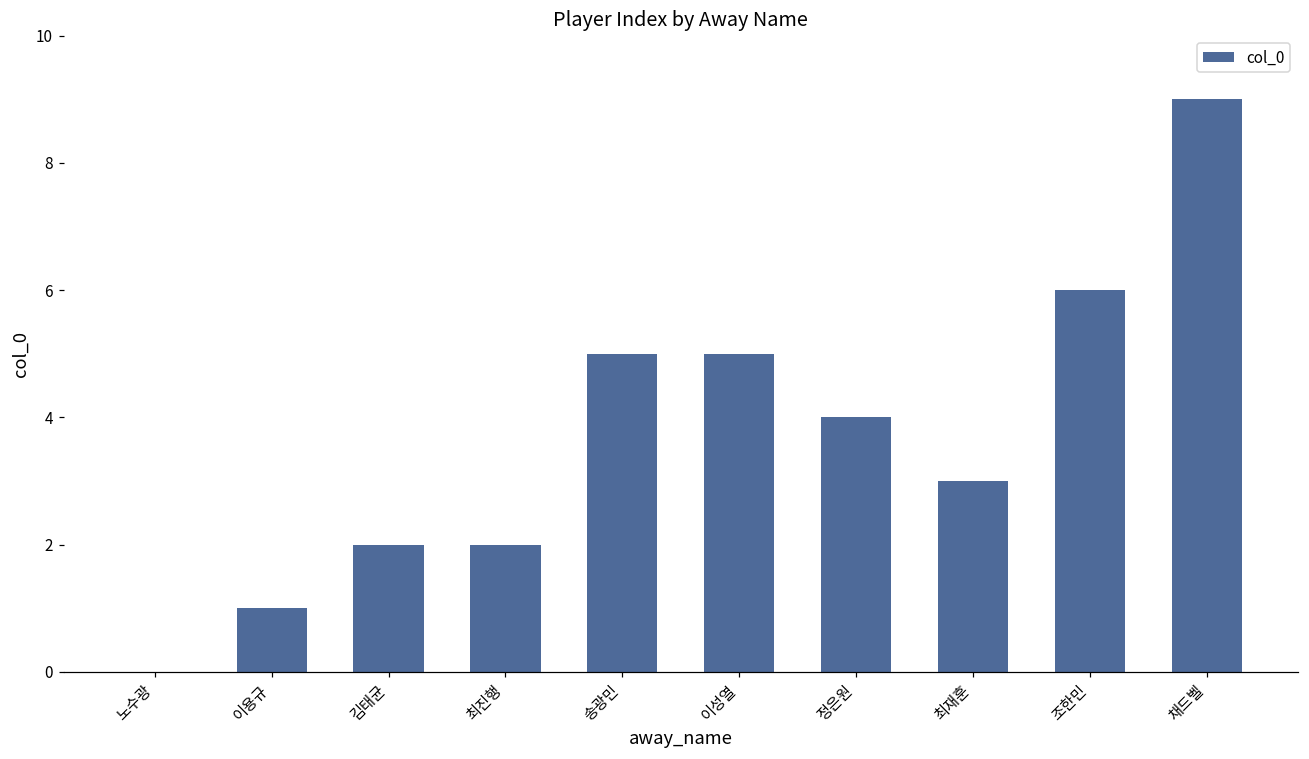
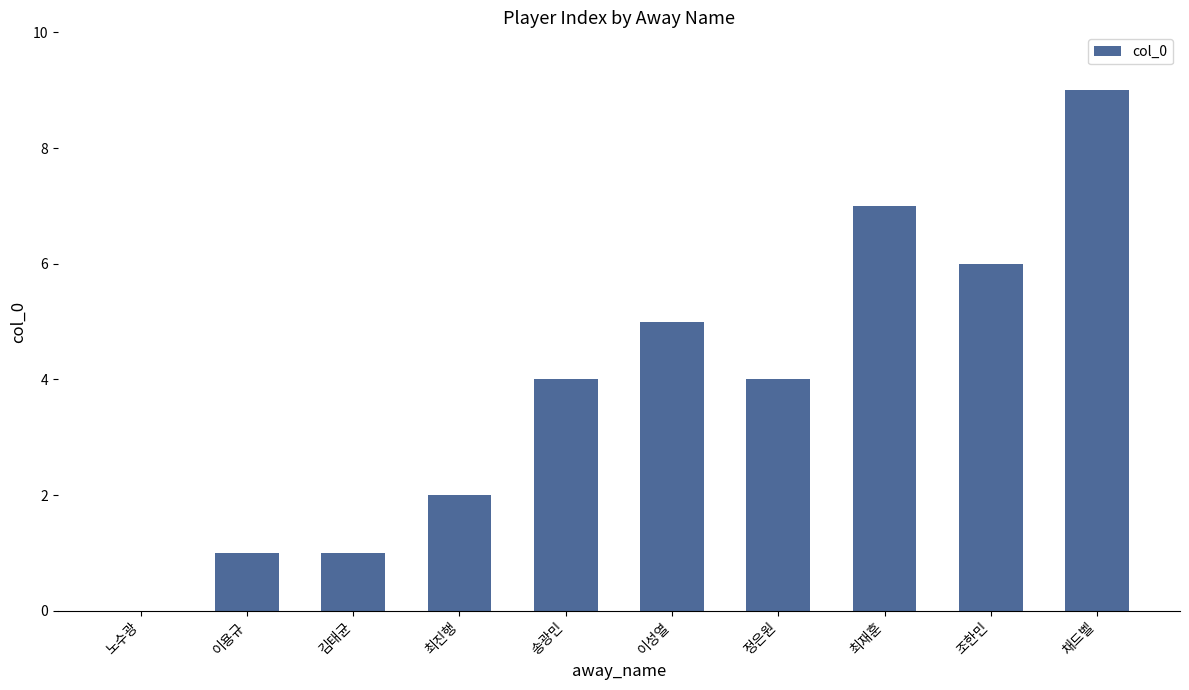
  {
    "노수광": 0,
    "이용규": 1,
-   "김태균": 2,
+   "김태균": 1,
    "최진행": 2,
-   "송광민": 5,
+   "송광민": 4,
    "이성열": 5,
    "정은원": 4,
-   "최재훈": 3,
+   "최재훈": 7,
    "조한민": 6,
    "채드벨": 9
  }
